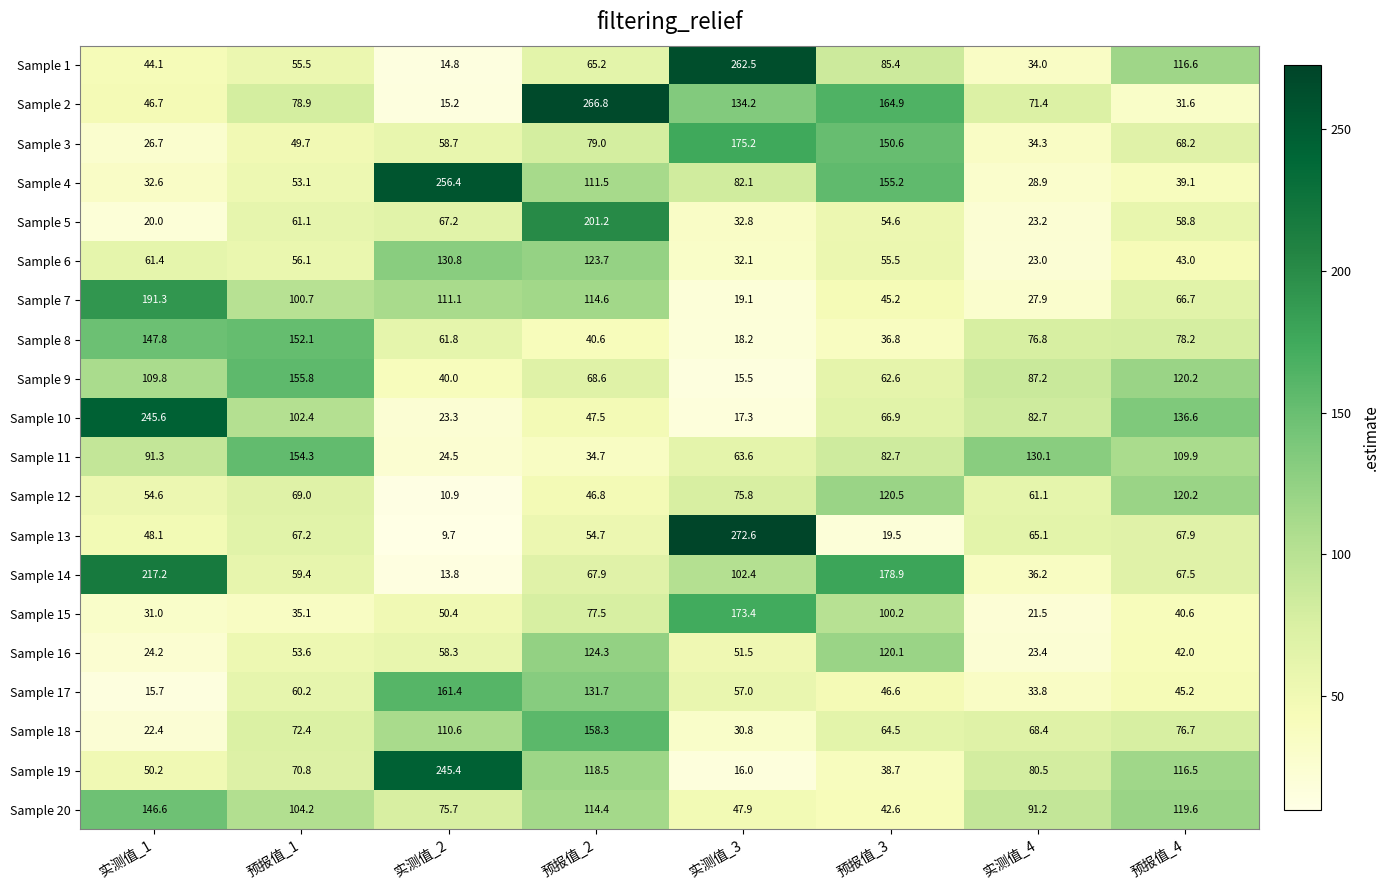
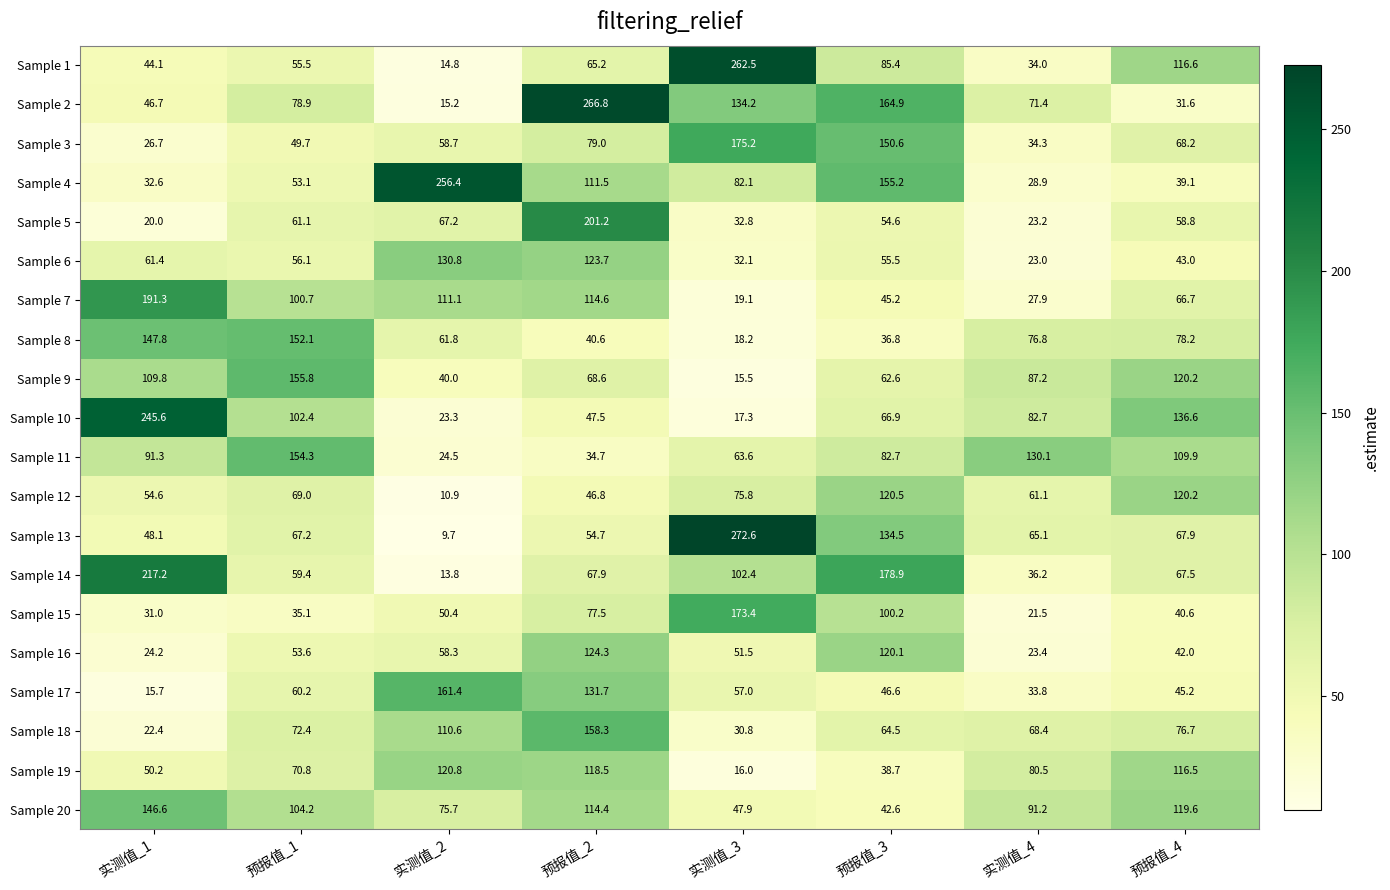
  {
    "Sample 1": {
      "实测值_1": 44.1,
      "预报值_1": 55.5,
      "实测值_2": 14.8,
      "预报值_2": 65.2,
      "实测值_3": 262.5,
      "预报值_3": 85.4,
      "实测值_4": 34.0,
      "预报值_4": 116.6
    },
    "Sample 2": {
      "实测值_1": 46.7,
      "预报值_1": 78.9,
      "实测值_2": 15.2,
      "预报值_2": 266.8,
      "实测值_3": 134.2,
      "预报值_3": 164.9,
      "实测值_4": 71.4,
      "预报值_4": 31.6
    },
    "Sample 3": {
      "实测值_1": 26.7,
      "预报值_1": 49.7,
      "实测值_2": 58.7,
      "预报值_2": 79.0,
      "实测值_3": 175.2,
      "预报值_3": 150.6,
      "实测值_4": 34.3,
      "预报值_4": 68.2
    },
    "Sample 4": {
      "实测值_1": 32.6,
      "预报值_1": 53.1,
      "实测值_2": 256.4,
      "预报值_2": 111.5,
      "实测值_3": 82.1,
      "预报值_3": 155.2,
      "实测值_4": 28.9,
      "预报值_4": 39.1
    },
    "Sample 5": {
      "实测值_1": 20.0,
      "预报值_1": 61.1,
      "实测值_2": 67.2,
      "预报值_2": 201.2,
      "实测值_3": 32.8,
      "预报值_3": 54.6,
      "实测值_4": 23.2,
      "预报值_4": 58.8
    },
    "Sample 6": {
      "实测值_1": 61.4,
      "预报值_1": 56.1,
      "实测值_2": 130.8,
      "预报值_2": 123.7,
      "实测值_3": 32.1,
      "预报值_3": 55.5,
      "实测值_4": 23.0,
      "预报值_4": 43.0
    },
    "Sample 7": {
      "实测值_1": 191.3,
      "预报值_1": 100.7,
      "实测值_2": 111.1,
      "预报值_2": 114.6,
      "实测值_3": 19.1,
      "预报值_3": 45.2,
      "实测值_4": 27.9,
      "预报值_4": 66.7
    },
    "Sample 8": {
      "实测值_1": 147.8,
      "预报值_1": 152.1,
      "实测值_2": 61.8,
      "预报值_2": 40.6,
      "实测值_3": 18.2,
      "预报值_3": 36.8,
      "实测值_4": 76.8,
      "预报值_4": 78.2
    },
    "Sample 9": {
      "实测值_1": 109.8,
      "预报值_1": 155.8,
      "实测值_2": 40.0,
      "预报值_2": 68.6,
      "实测值_3": 15.5,
      "预报值_3": 62.6,
      "实测值_4": 87.2,
      "预报值_4": 120.2
    },
    "Sample 10": {
      "实测值_1": 245.6,
      "预报值_1": 102.4,
      "实测值_2": 23.3,
      "预报值_2": 47.5,
      "实测值_3": 17.3,
      "预报值_3": 66.9,
      "实测值_4": 82.7,
      "预报值_4": 136.6
    },
    "Sample 11": {
      "实测值_1": 91.3,
      "预报值_1": 154.3,
      "实测值_2": 24.5,
      "预报值_2": 34.7,
      "实测值_3": 63.6,
      "预报值_3": 82.7,
      "实测值_4": 130.1,
      "预报值_4": 109.9
    },
    "Sample 12": {
      "实测值_1": 54.6,
      "预报值_1": 69.0,
      "实测值_2": 10.9,
      "预报值_2": 46.8,
      "实测值_3": 75.8,
      "预报值_3": 120.5,
      "实测值_4": 61.1,
      "预报值_4": 120.2
    },
    "Sample 13": {
      "实测值_1": 48.1,
      "预报值_1": 67.2,
      "实测值_2": 9.7,
      "预报值_2": 54.7,
      "实测值_3": 272.6,
-     "预报值_3": 19.5,
+     "预报值_3": 134.5,
      "实测值_4": 65.1,
      "预报值_4": 67.9
    },
    "Sample 14": {
      "实测值_1": 217.2,
      "预报值_1": 59.4,
      "实测值_2": 13.8,
      "预报值_2": 67.9,
      "实测值_3": 102.4,
      "预报值_3": 178.9,
      "实测值_4": 36.2,
      "预报值_4": 67.5
    },
    "Sample 15": {
      "实测值_1": 31.0,
      "预报值_1": 35.1,
      "实测值_2": 50.4,
      "预报值_2": 77.5,
      "实测值_3": 173.4,
      "预报值_3": 100.2,
      "实测值_4": 21.5,
      "预报值_4": 40.6
    },
    "Sample 16": {
      "实测值_1": 24.2,
      "预报值_1": 53.6,
      "实测值_2": 58.3,
      "预报值_2": 124.3,
      "实测值_3": 51.5,
      "预报值_3": 120.1,
      "实测值_4": 23.4,
      "预报值_4": 42.0
    },
    "Sample 17": {
      "实测值_1": 15.7,
      "预报值_1": 60.2,
      "实测值_2": 161.4,
      "预报值_2": 131.7,
      "实测值_3": 57.0,
      "预报值_3": 46.6,
      "实测值_4": 33.8,
      "预报值_4": 45.2
    },
    "Sample 18": {
      "实测值_1": 22.4,
      "预报值_1": 72.4,
      "实测值_2": 110.6,
      "预报值_2": 158.3,
      "实测值_3": 30.8,
      "预报值_3": 64.5,
      "实测值_4": 68.4,
      "预报值_4": 76.7
    },
    "Sample 19": {
      "实测值_1": 50.2,
      "预报值_1": 70.8,
-     "实测值_2": 245.4,
+     "实测值_2": 120.8,
      "预报值_2": 118.5,
      "实测值_3": 16.0,
      "预报值_3": 38.7,
      "实测值_4": 80.5,
      "预报值_4": 116.5
    },
    "Sample 20": {
      "实测值_1": 146.6,
      "预报值_1": 104.2,
      "实测值_2": 75.7,
      "预报值_2": 114.4,
      "实测值_3": 47.9,
      "预报值_3": 42.6,
      "实测值_4": 91.2,
      "预报值_4": 119.6
    }
  }
